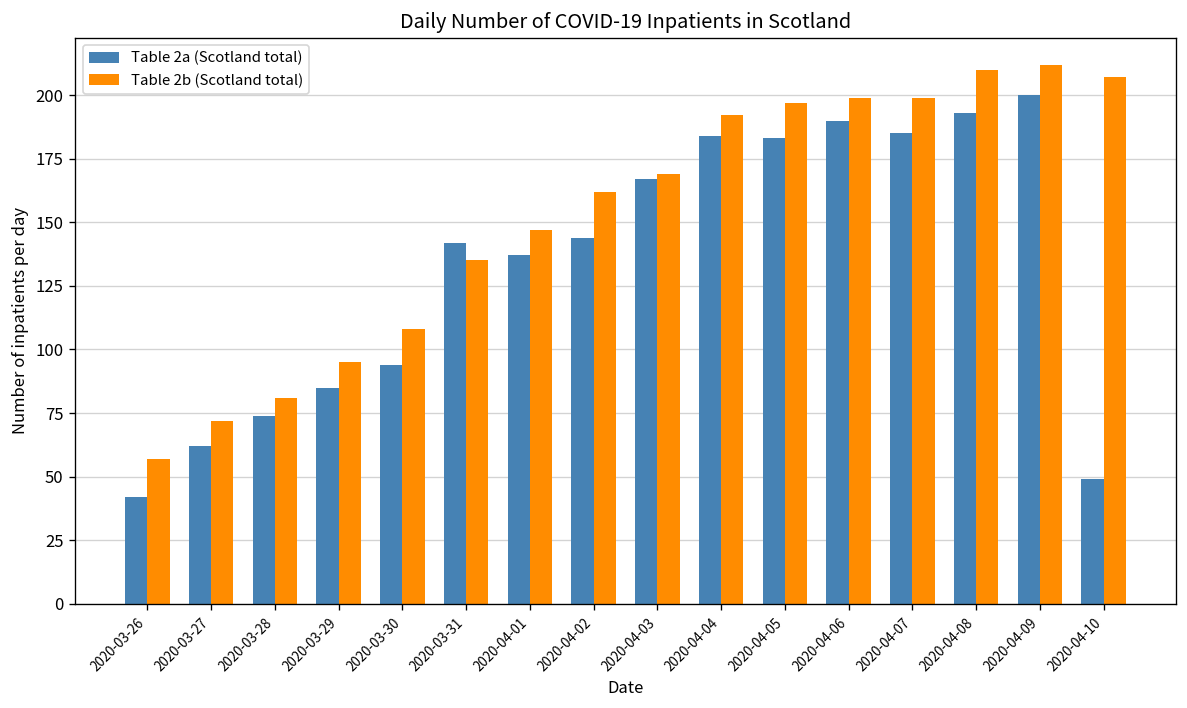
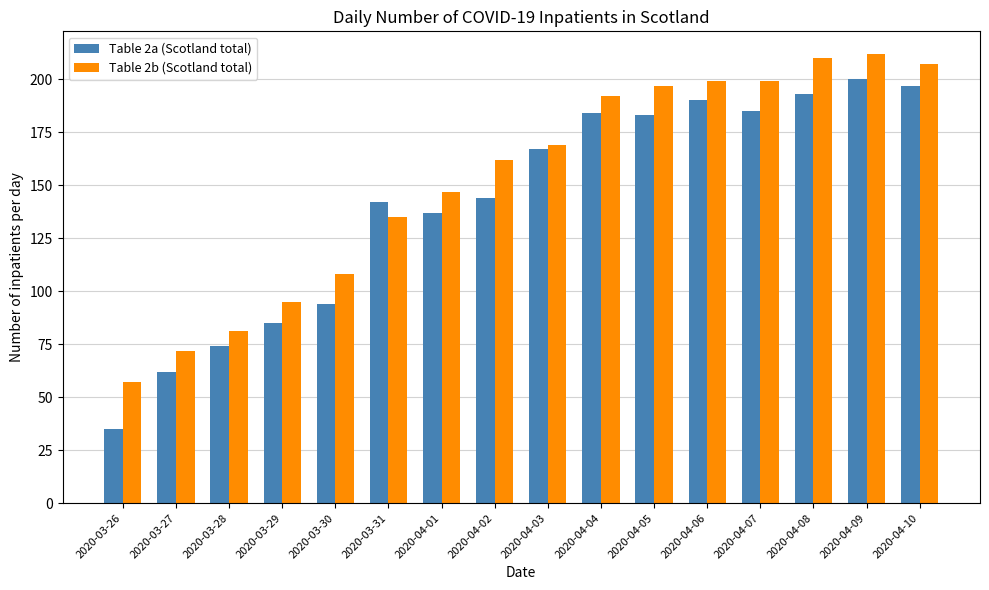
  {
    "Table 2a (Scotland total)": {
-     "2020-03-26": 42,
+     "2020-03-26": 35,
      "2020-03-27": 62,
      "2020-03-28": 74,
      "2020-03-29": 85,
      "2020-03-30": 94,
      "2020-03-31": 142,
      "2020-04-01": 137,
      "2020-04-02": 144,
      "2020-04-03": 167,
      "2020-04-04": 184,
      "2020-04-05": 183,
      "2020-04-06": 190,
      "2020-04-07": 185,
      "2020-04-08": 193,
      "2020-04-09": 200,
-     "2020-04-10": 49
+     "2020-04-10": 197
    },
    "Table 2b (Scotland total)": {
      "2020-03-26": 57,
      "2020-03-27": 72,
      "2020-03-28": 81,
      "2020-03-29": 95,
      "2020-03-30": 108,
      "2020-03-31": 135,
      "2020-04-01": 147,
      "2020-04-02": 162,
      "2020-04-03": 169,
      "2020-04-04": 192,
      "2020-04-05": 197,
      "2020-04-06": 199,
      "2020-04-07": 199,
      "2020-04-08": 210,
      "2020-04-09": 212,
      "2020-04-10": 207
    }
  }
